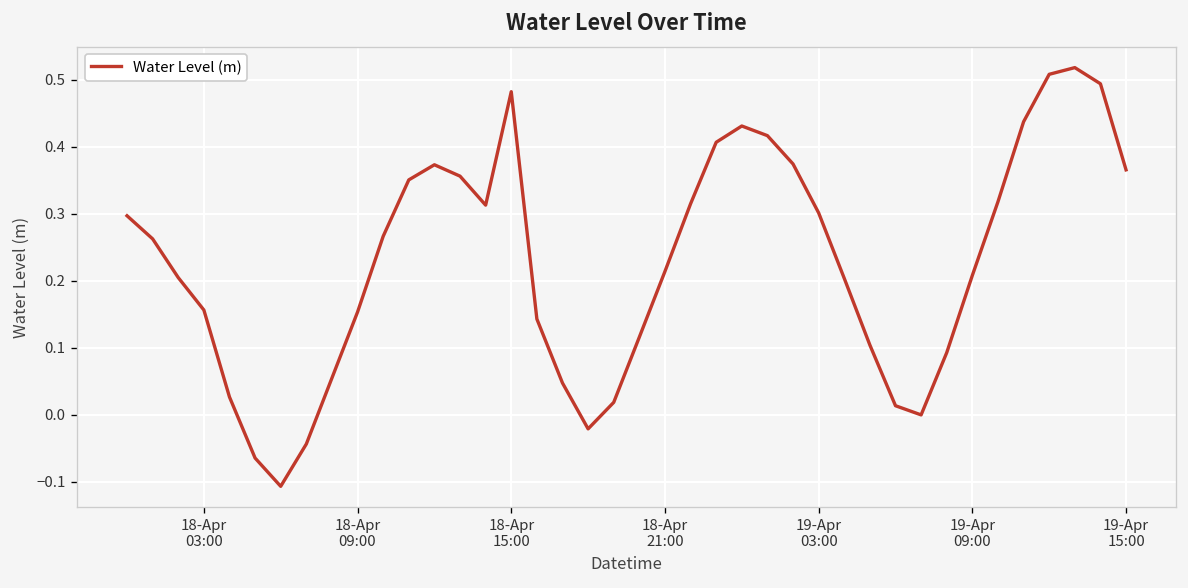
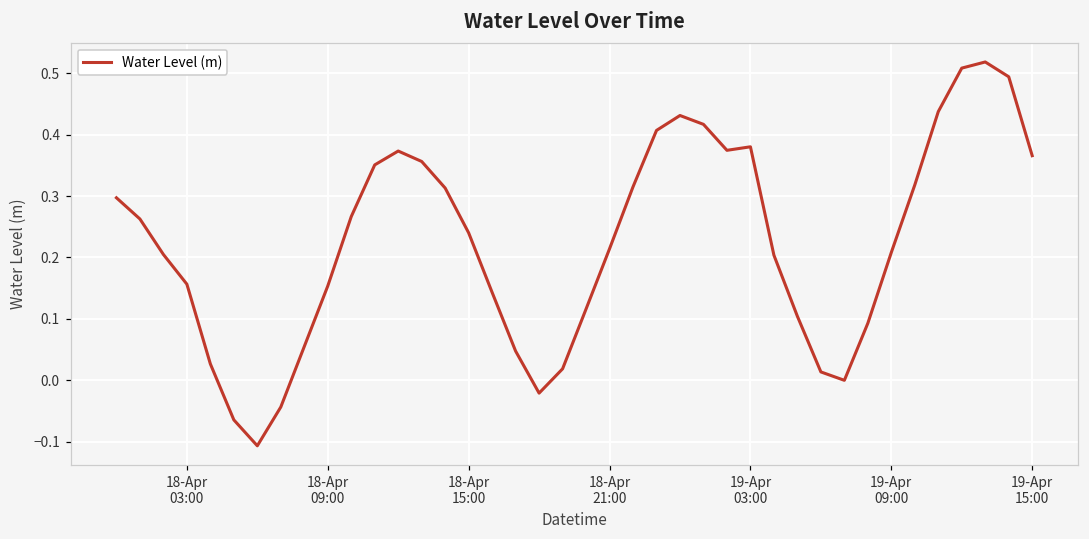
  {
    "18-Apr 03:00": 0.16,
    "18-Apr 09:00": 0.15,
-   "18-Apr 15:00": 0.48,
+   "18-Apr 15:00": 0.24,
    "18-Apr 21:00": 0.21,
-   "19-Apr 03:00": 0.30,
+   "19-Apr 03:00": 0.38,
    "19-Apr 09:00": 0.21,
    "19-Apr 15:00": 0.37
  }
